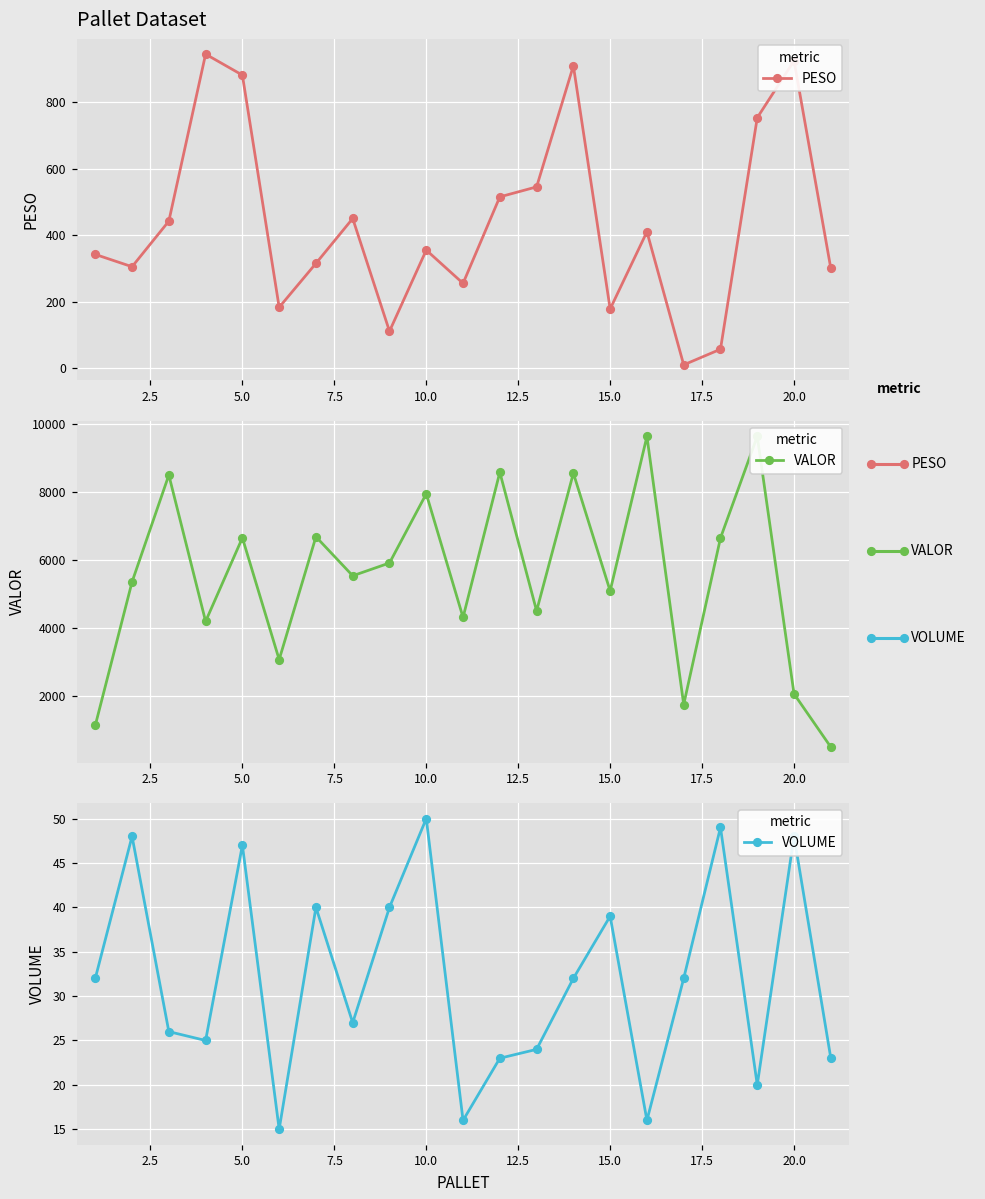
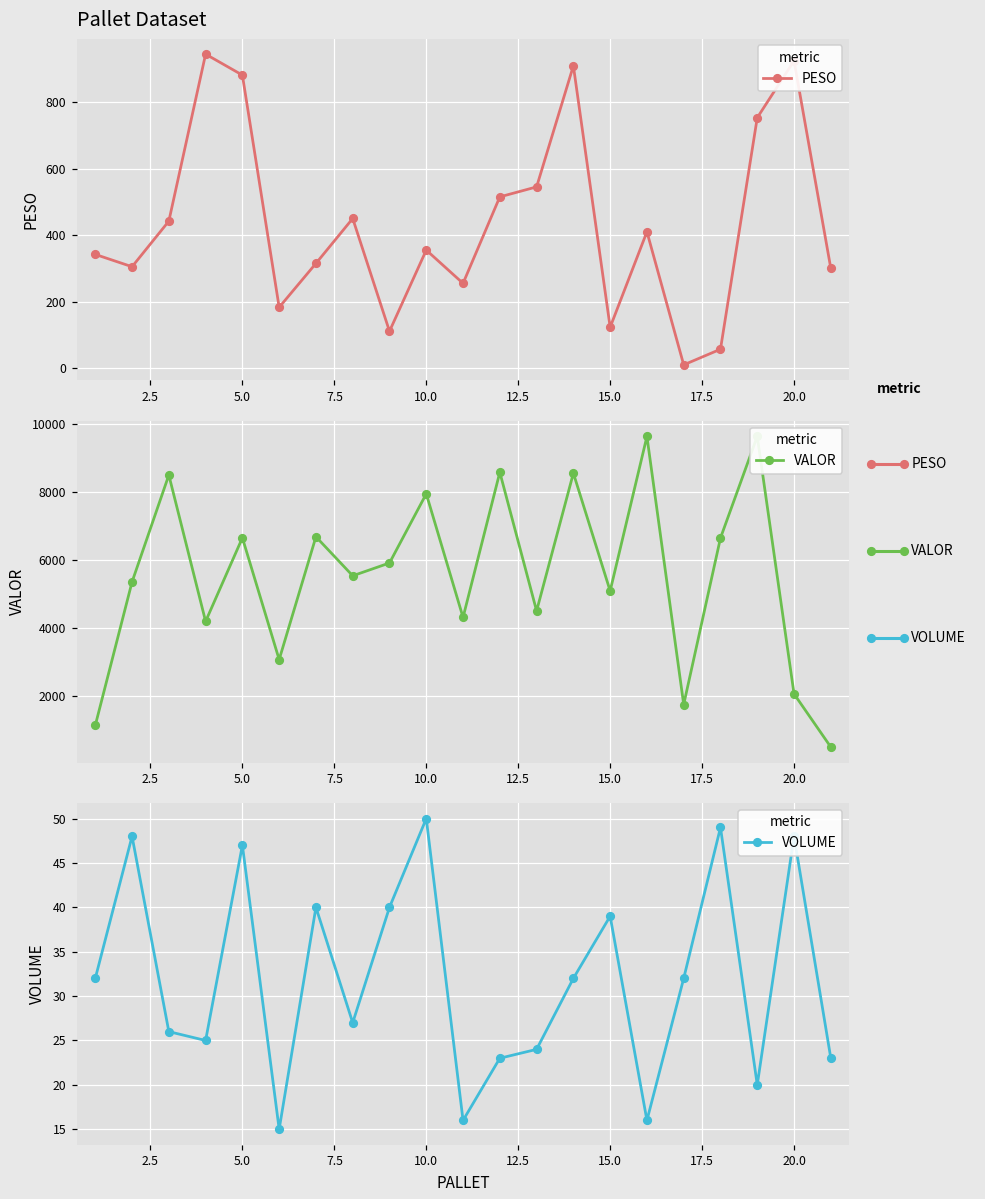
  {
    "Pallet Dataset": {
      "5.0": 880,
      "10.0": 360,
-     "15.0": 180
+     "15.0": 120
    }
  }
